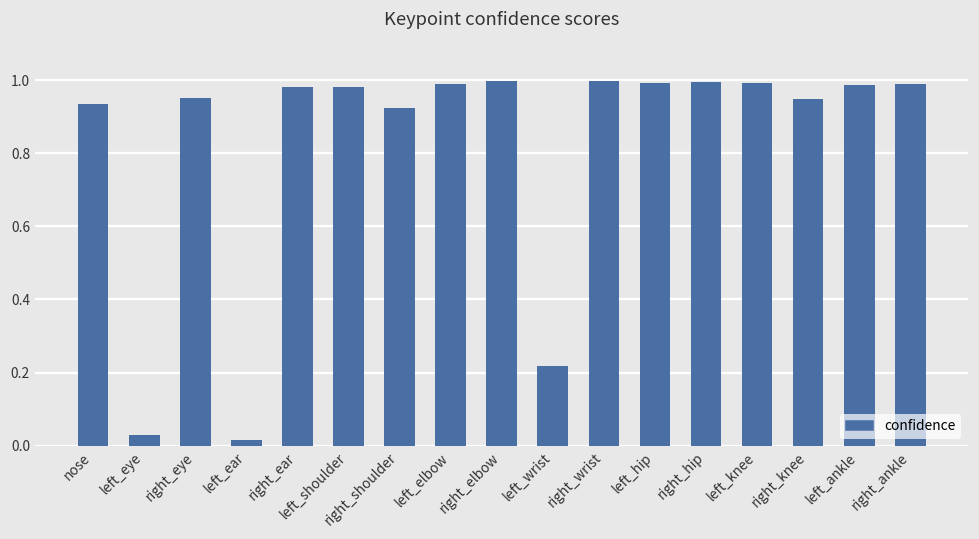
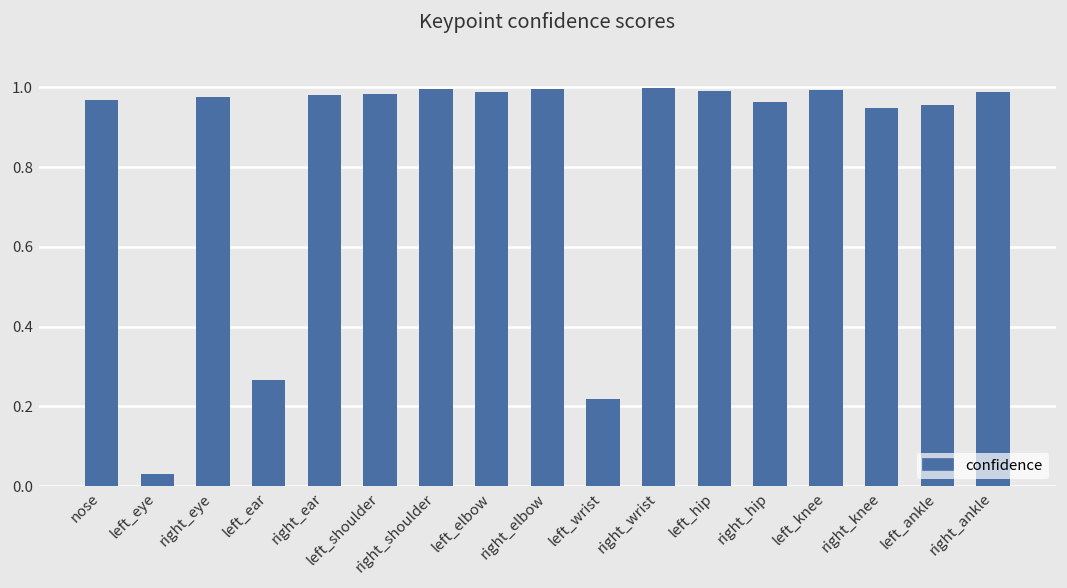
  {
-   "nose": 0.94,
+   "nose": 0.97,
    "left_eye": 0.03,
-   "right_eye": 0.95,
-   "left_ear": 0.02,
+   "right_eye": 0.98,
+   "left_ear": 0.27,
    "right_ear": 0.98,
    "left_shoulder": 0.98,
-   "right_shoulder": 0.92,
+   "right_shoulder": 1.00,
    "left_elbow": 0.99,
    "right_elbow": 1.00,
    "left_wrist": 0.22,
    "right_wrist": 1.00,
    "left_hip": 0.99,
-   "right_hip": 0.99,
+   "right_hip": 0.96,
    "left_knee": 0.99,
    "right_knee": 0.95,
-   "left_ankle": 0.99,
+   "left_ankle": 0.96,
    "right_ankle": 0.99
  }
